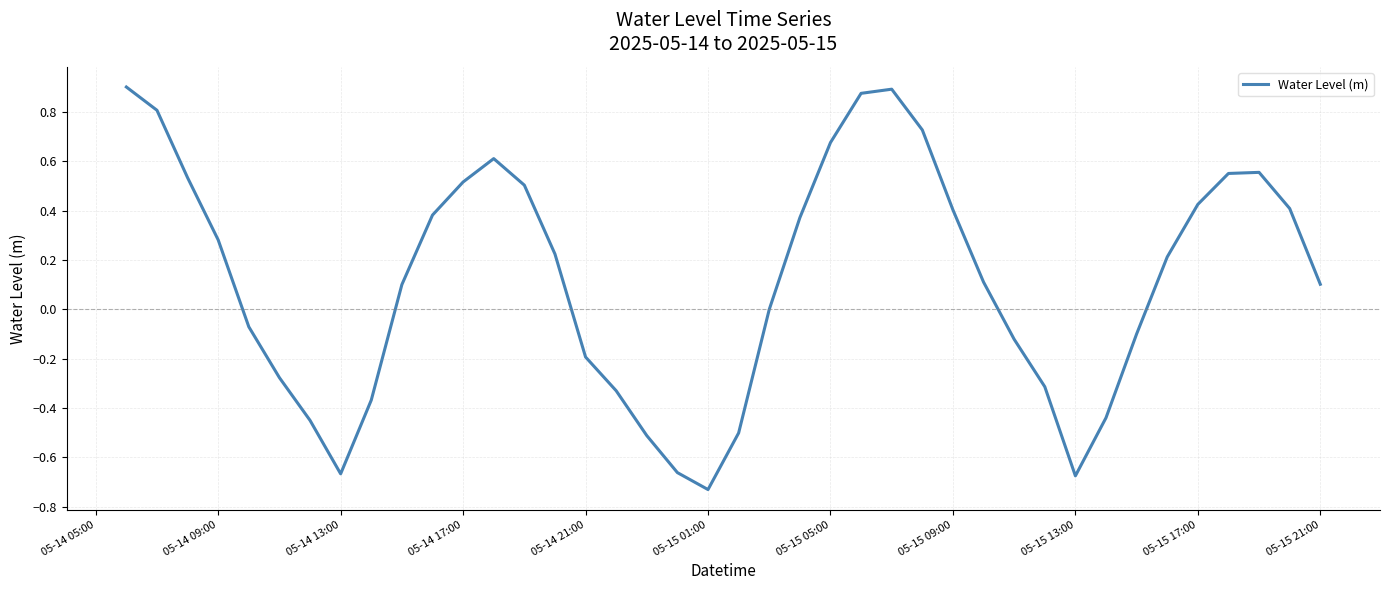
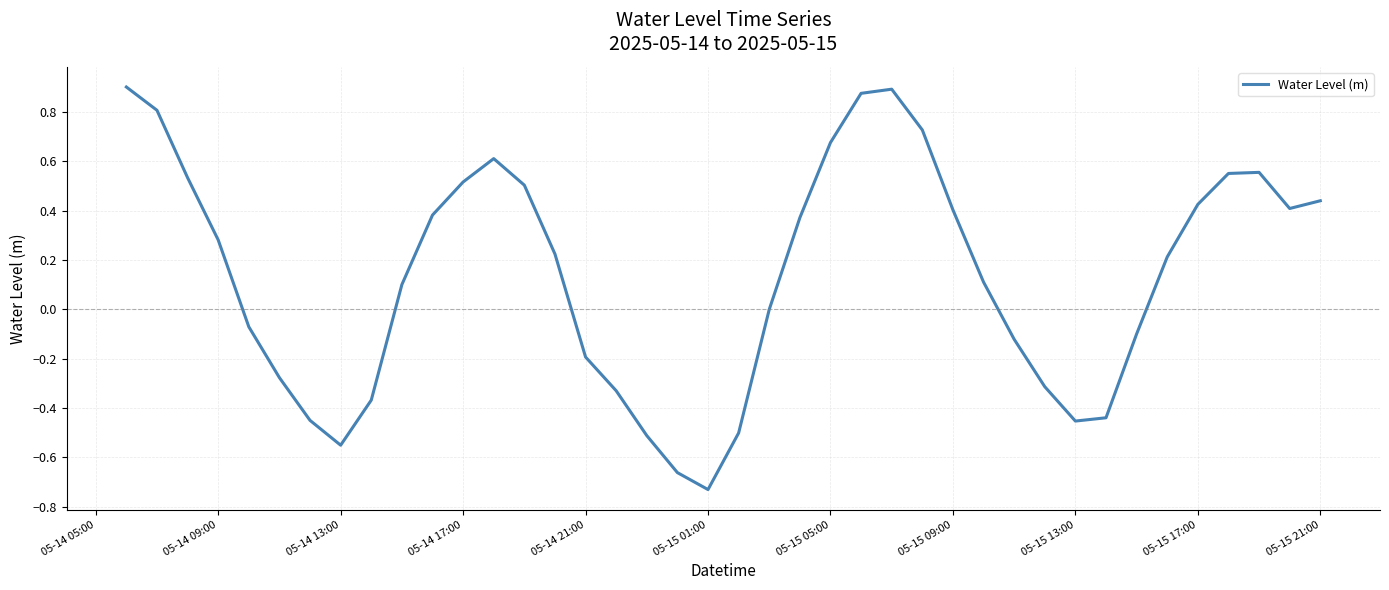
  {
    "05-14 09:00": 0.28,
-   "05-14 13:00": -0.67,
+   "05-14 13:00": -0.55,
    "05-14 17:00": 0.52,
    "05-14 21:00": -0.19,
    "05-15 01:00": -0.73,
    "05-15 05:00": 0.68,
    "05-15 09:00": 0.40,
-   "05-15 13:00": -0.68,
+   "05-15 13:00": -0.45,
    "05-15 17:00": 0.42,
-   "05-15 21:00": 0.10
+   "05-15 21:00": 0.44
  }
